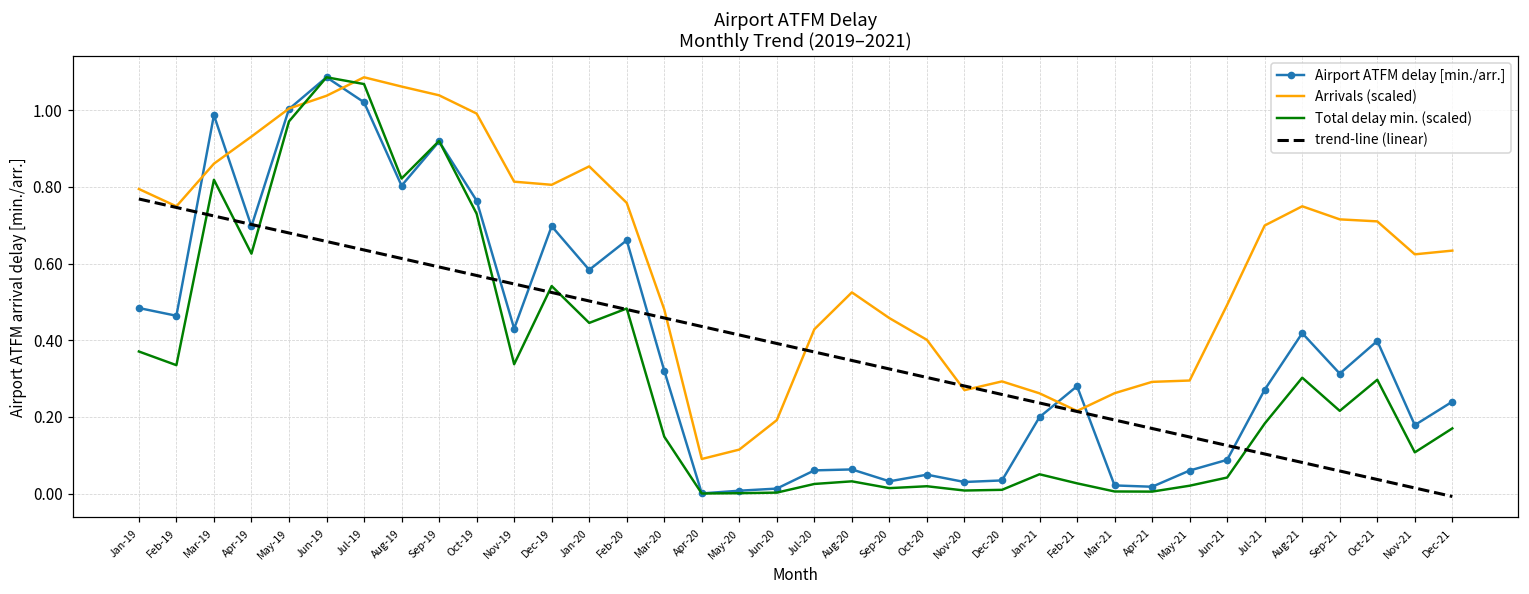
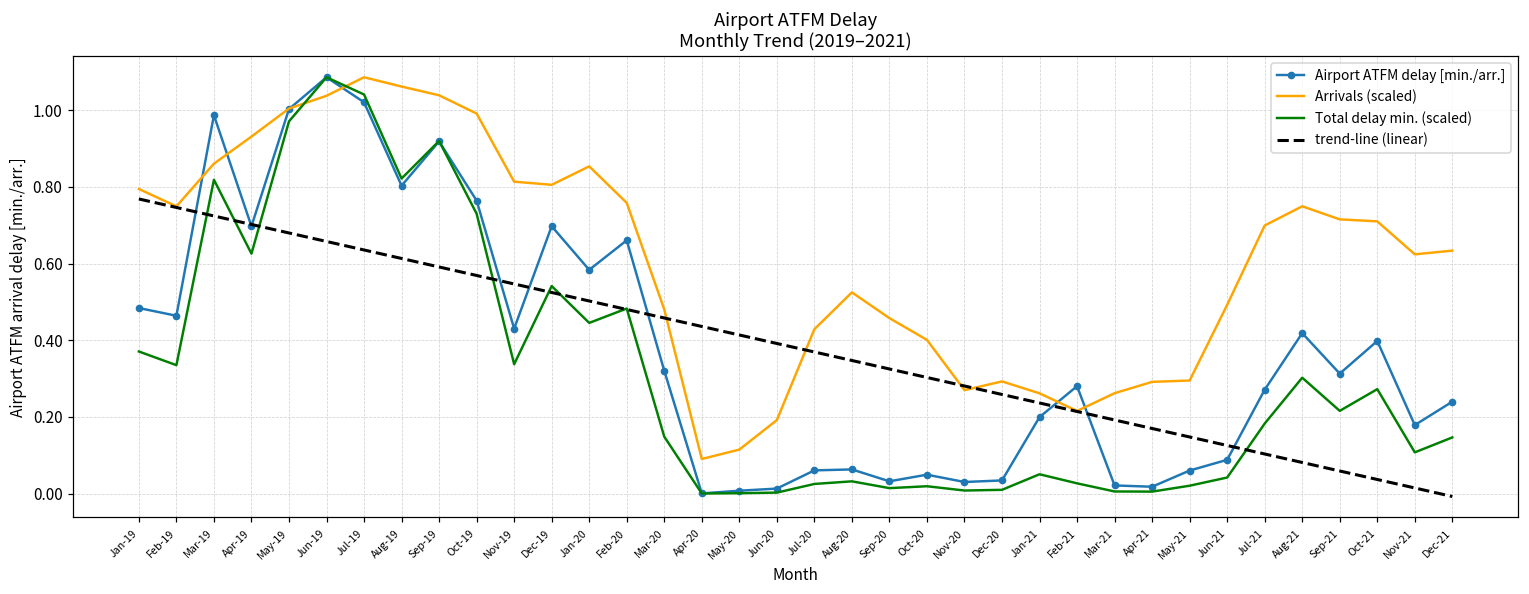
  {
    "Airport ATFM delay [min./arr.]": {
      "Jan-19": 0.48,
      "Feb-19": 0.46,
      "Mar-19": 0.99,
      "Jul-19": 1.02,
      "Aug-19": 0.80,
      "Oct-19": 0.76,
      "Nov-19": 0.43,
      "Dec-19": 0.70,
      "Jan-20": 0.58,
      "Feb-20": 0.66,
      "Mar-20": 0.32,
      "Jun-20": 0.01,
      "Jul-20": 0.06,
      "Aug-20": 0.06,
      "Sep-20": 0.03,
      "Oct-20": 0.05,
      "Nov-20": 0.03,
      "Dec-20": 0.03,
      "Jan-21": 0.20,
      "Feb-21": 0.28,
      "Mar-21": 0.02,
      "Apr-21": 0.02,
      "May-21": 0.06,
      "Jun-21": 0.09,
      "Jul-21": 0.27,
      "Aug-21": 0.42,
      "Sep-21": 0.31,
      "Oct-21": 0.40,
      "Nov-21": 0.18,
      "Dec-21": 0.24
    },
    "Arrivals (scaled)": {
      "Jan-19": 0.79,
      "Mar-19": 0.86,
      "Apr-19": 0.93,
      "Jun-19": 1.04,
      "Jul-19": 1.09,
      "Aug-19": 1.06,
      "Sep-19": 1.04,
      "Oct-19": 0.99,
      "Nov-19": 0.81,
      "Dec-19": 0.81,
      "Jan-20": 0.85,
      "Feb-20": 0.76,
      "Mar-20": 0.48,
      "Apr-20": 0.09,
      "May-20": 0.11,
      "Jun-20": 0.19,
      "Jul-20": 0.43,
      "Aug-20": 0.52,
      "Sep-20": 0.46,
      "Oct-20": 0.40,
      "Nov-20": 0.27,
      "Dec-20": 0.29,
      "Jan-21": 0.26,
      "Mar-21": 0.26,
      "Apr-21": 0.29,
      "May-21": 0.29,
      "Jun-21": 0.49,
      "Jul-21": 0.70,
      "Aug-21": 0.75,
      "Sep-21": 0.72,
      "Oct-21": 0.71,
      "Nov-21": 0.62,
      "Dec-21": 0.63
    },
    "Total delay min. (scaled)": {
      "Jan-19": 0.37,
      "Feb-19": 0.33,
      "Mar-19": 0.82,
      "Apr-19": 0.63,
      "May-19": 0.97,
-     "Jul-19": 1.07,
+     "Jul-19": 1.04,
      "Aug-19": 0.82,
      "Oct-19": 0.73,
      "Nov-19": 0.34,
      "Dec-19": 0.54,
      "Jan-20": 0.45,
      "Mar-20": 0.15,
      "Jun-20": 0.00,
      "Jul-20": 0.02,
      "Aug-20": 0.03,
      "Sep-20": 0.01,
      "Oct-20": 0.02,
      "Nov-20": 0.01,
      "Dec-20": 0.01,
      "Jan-21": 0.05,
      "Feb-21": 0.03,
      "Mar-21": 0.01,
      "Apr-21": 0.00,
      "May-21": 0.02,
      "Jun-21": 0.04,
      "Jul-21": 0.18,
      "Aug-21": 0.30,
      "Sep-21": 0.22,
-     "Oct-21": 0.30,
+     "Oct-21": 0.27,
      "Nov-21": 0.11,
-     "Dec-21": 0.17
+     "Dec-21": 0.15
    },
    "trend-line (linear)": {
      "Jan-19": 0.77,
      "Mar-19": 0.72,
      "May-19": 0.68,
      "Jun-19": 0.66,
      "Jul-19": 0.64,
      "Aug-19": 0.61,
      "Sep-19": 0.59,
      "Oct-19": 0.57,
      "Nov-19": 0.55,
      "Dec-19": 0.52,
      "Jan-20": 0.50,
      "Mar-20": 0.46,
      "Apr-20": 0.44,
      "May-20": 0.41,
      "Jun-20": 0.39,
      "Jul-20": 0.37,
      "Aug-20": 0.35,
      "Sep-20": 0.32,
      "Oct-20": 0.30,
      "Nov-20": 0.28,
      "Dec-20": 0.26,
      "Jan-21": 0.24,
      "Mar-21": 0.19,
      "Apr-21": 0.17,
      "May-21": 0.15,
      "Jun-21": 0.13,
      "Jul-21": 0.10,
      "Aug-21": 0.08,
      "Sep-21": 0.06,
      "Oct-21": 0.04,
      "Nov-21": 0.01,
      "Dec-21": -0.01
    }
  }
